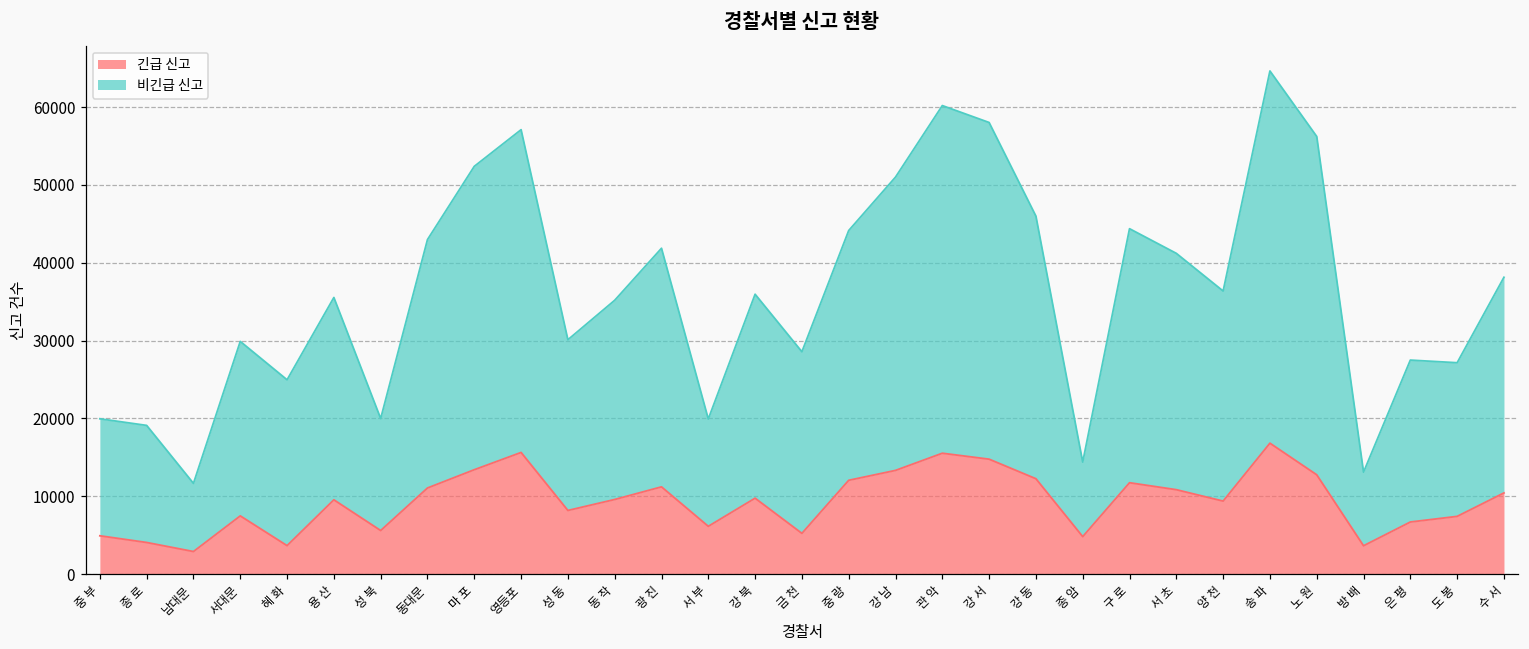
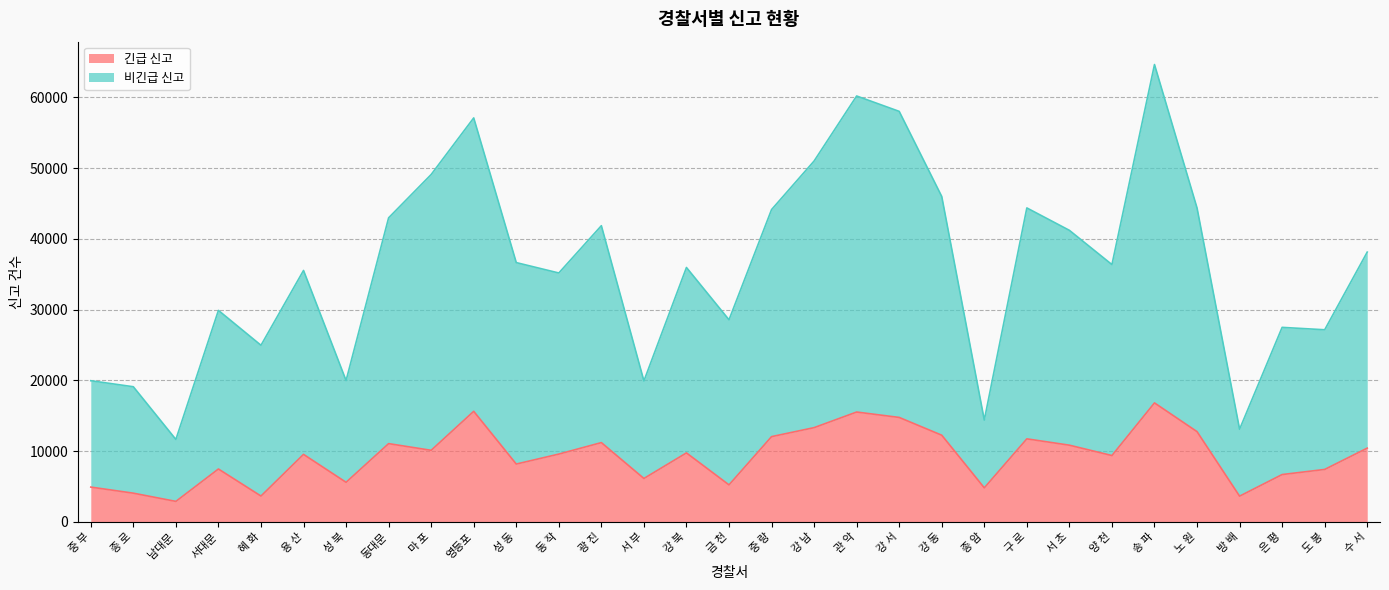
  {
    "긴급 신고": {
      "중 부": 5000,
      "종 로": 4000,
      "남대문": 3000,
      "서대문": 7000,
      "혜 화": 4000,
      "용 산": 10000,
      "성 북": 6000,
      "동대문": 11000,
-     "마 포": 13000,
+     "마 포": 10000,
      "영등포": 16000,
      "성 동": 8000,
      "동 작": 10000,
      "광 진": 11000,
      "서 부": 6000,
      "강 북": 10000,
      "금 천": 5000,
      "중 랑": 12000,
      "강 남": 13000,
      "관 악": 16000,
      "강 서": 15000,
      "강 동": 12000,
      "종 암": 5000,
      "구 로": 12000,
      "서 초": 11000,
      "양 천": 9000,
      "송 파": 17000,
      "노 원": 13000,
      "방 배": 4000,
      "은 평": 7000,
      "도 봉": 7000,
      "수 서": 10000
    },
    "비긴급 신고": {
      "중 부": 15000,
      "종 로": 15000,
      "남대문": 9000,
      "서대문": 22000,
      "혜 화": 21000,
      "용 산": 26000,
      "성 북": 14000,
      "동대문": 32000,
      "마 포": 39000,
      "영등포": 41000,
-     "성 동": 22000,
+     "성 동": 28000,
      "동 작": 26000,
      "광 진": 31000,
      "서 부": 14000,
      "강 북": 26000,
      "금 천": 23000,
      "중 랑": 32000,
      "강 남": 38000,
      "관 악": 45000,
      "강 서": 43000,
      "강 동": 34000,
      "종 암": 10000,
      "구 로": 33000,
      "서 초": 30000,
      "양 천": 27000,
      "송 파": 48000,
-     "노 원": 43000,
+     "노 원": 32000,
      "방 배": 9000,
      "은 평": 21000,
      "도 봉": 20000,
      "수 서": 28000
    }
  }
